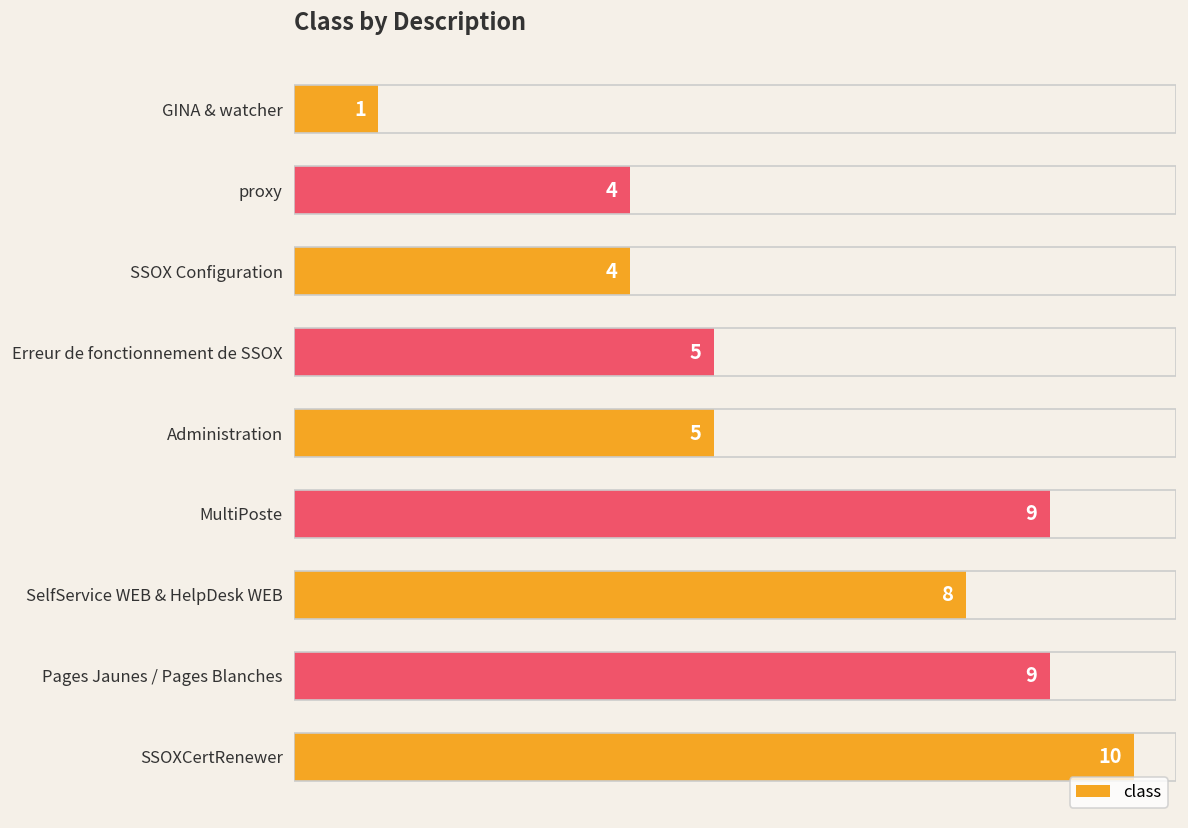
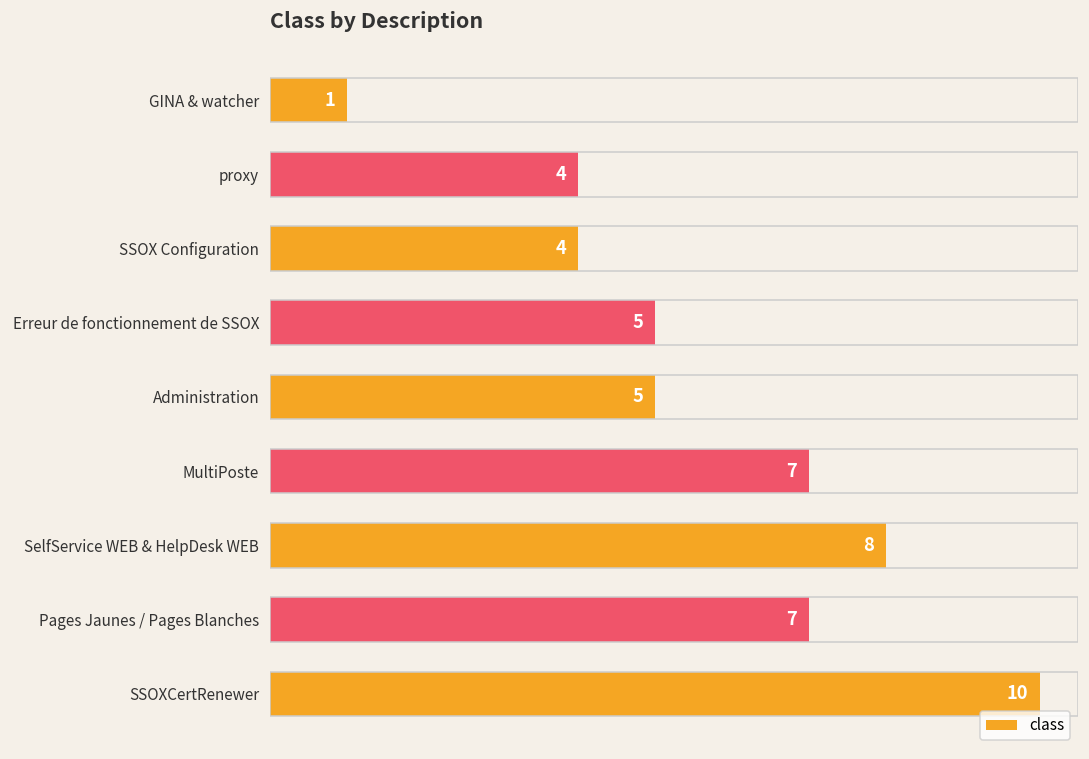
  {
    "GINA & watcher": 1,
    "proxy": 4,
    "SSOX Configuration": 4,
    "Erreur de fonctionnement de SSOX": 5,
    "Administration": 5,
-   "MultiPoste": 9,
+   "MultiPoste": 7,
    "SelfService WEB & HelpDesk WEB": 8,
-   "Pages Jaunes / Pages Blanches": 9,
+   "Pages Jaunes / Pages Blanches": 7,
    "SSOXCertRenewer": 10
  }
